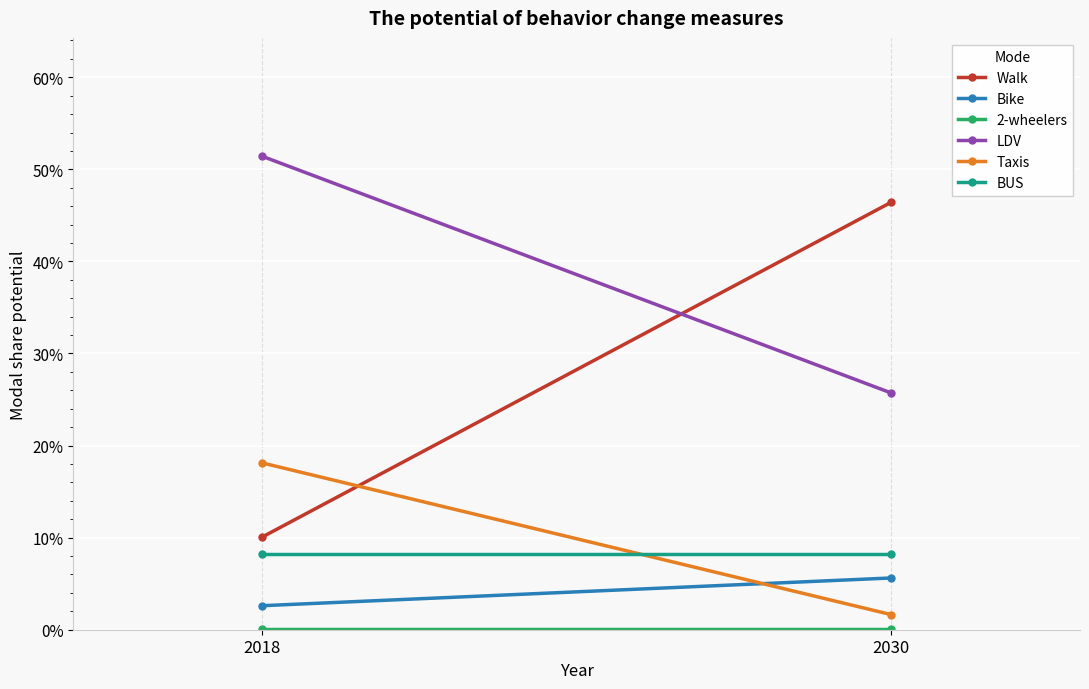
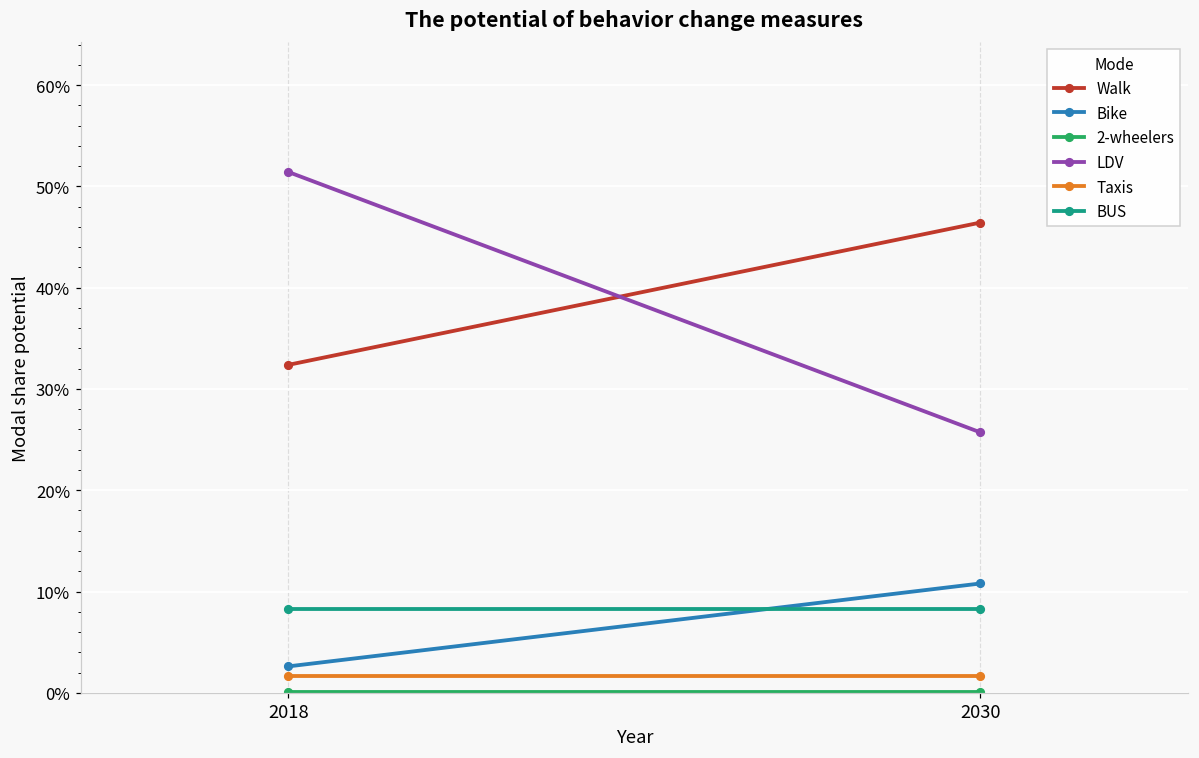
  {
    "Walk": {
-     "2018": "10%",
+     "2018": "32%",
      "2030": "46%"
    },
    "Bike": {
      "2018": "3%",
-     "2030": "6%"
+     "2030": "11%"
    },
    "LDV": {
      "2018": "51%",
      "2030": "26%"
    },
    "Taxis": {
-     "2018": "18%",
+     "2018": "2%",
      "2030": "2%"
    }
  }
